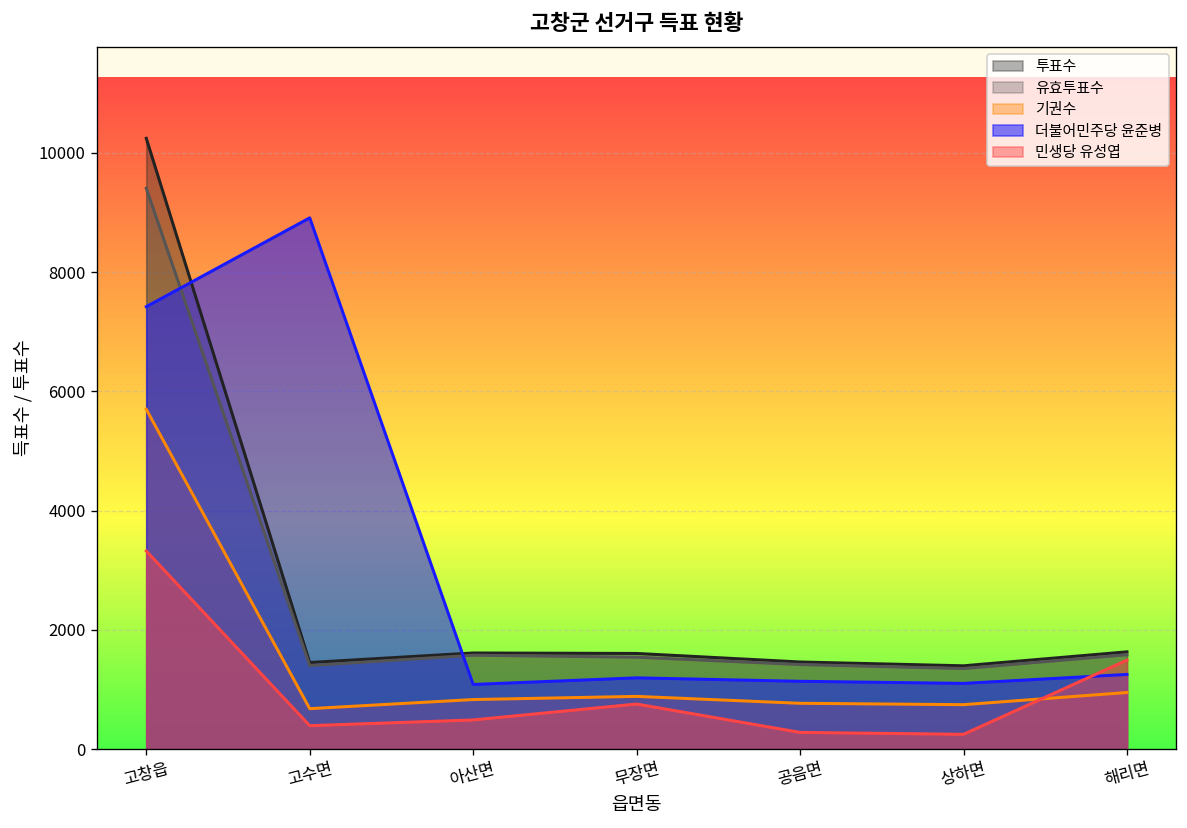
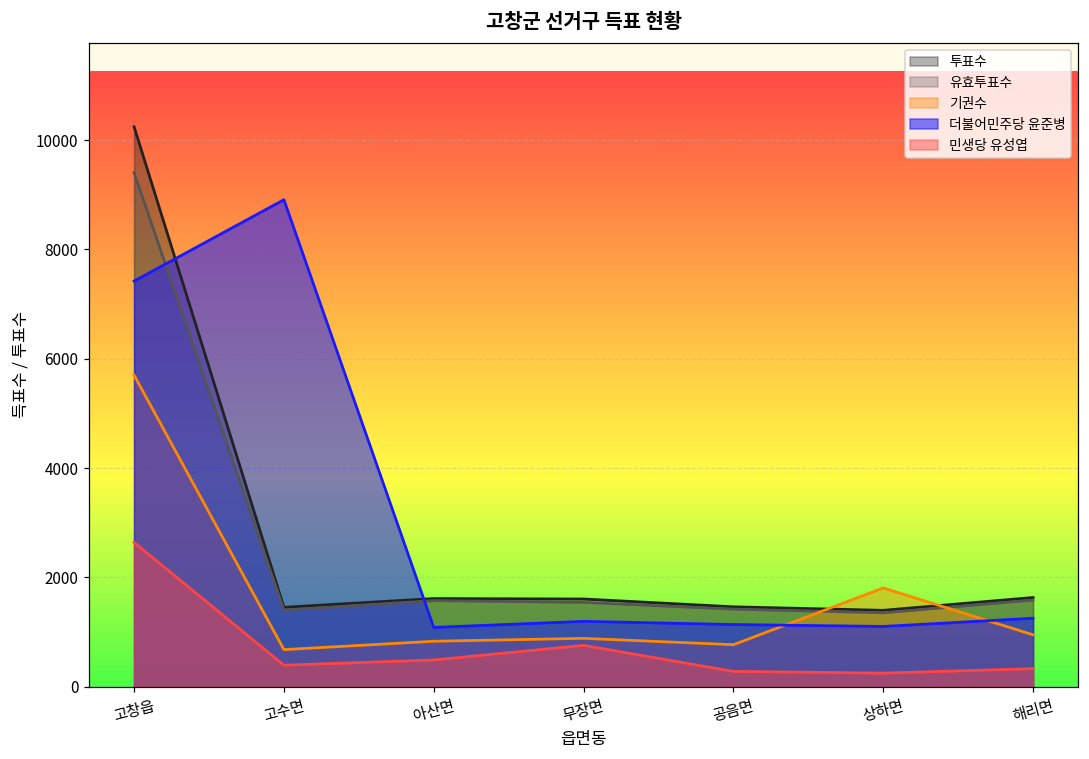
  {
    "투표수": {
      "고창읍": 10200,
      "무장면": 1600
    },
    "유효투표수": {
      "고창읍": 9400,
      "무장면": 1500
    },
    "기권수": {
      "고창읍": 5700,
      "고수면": 700,
      "아산면": 800,
      "무장면": 900,
      "공음면": 800,
-     "상하면": 700,
+     "상하면": 1800,
      "해리면": 1000
    },
    "더불어민주당 윤준병": {
      "고창읍": 7400,
      "고수면": 8900,
      "아산면": 1100,
      "무장면": 1200,
      "공음면": 1100,
      "상하면": 1100,
      "해리면": 1300
    },
    "민생당 유성엽": {
-     "고창읍": 3300,
+     "고창읍": 2600,
      "고수면": 400,
      "아산면": 500,
      "무장면": 800,
      "공음면": 300,
      "상하면": 200,
-     "해리면": 1500
+     "해리면": 300
    }
  }
